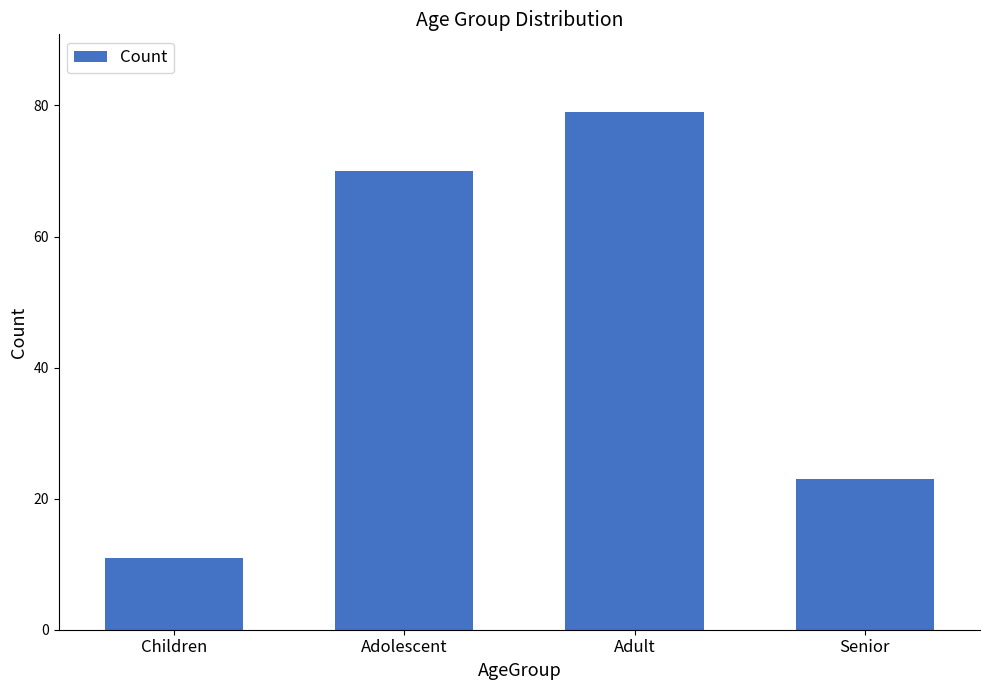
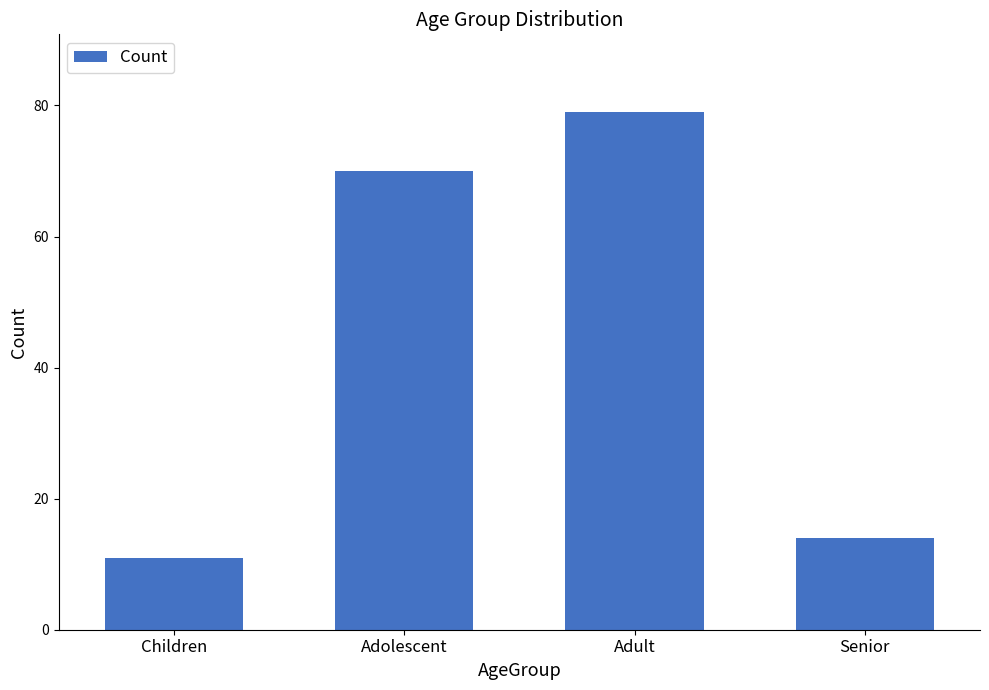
  {
    "Children": 11,
    "Adolescent": 70,
    "Adult": 79,
-   "Senior": 23
+   "Senior": 14
  }
